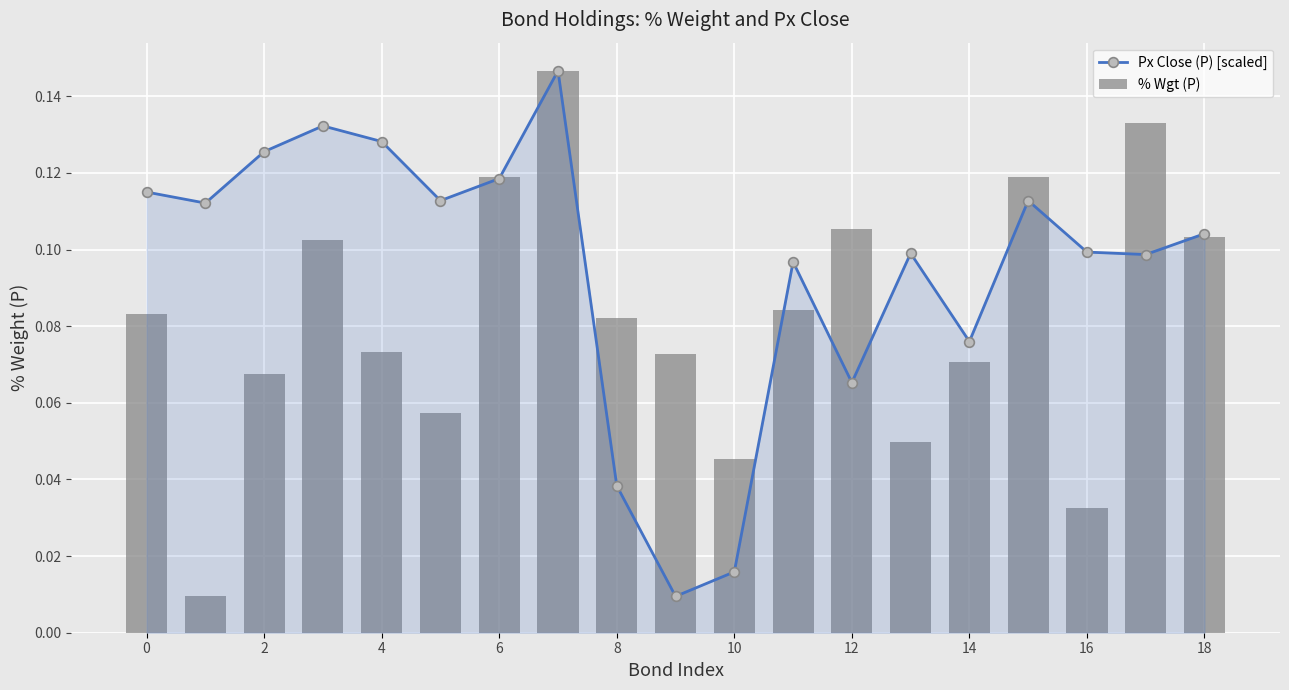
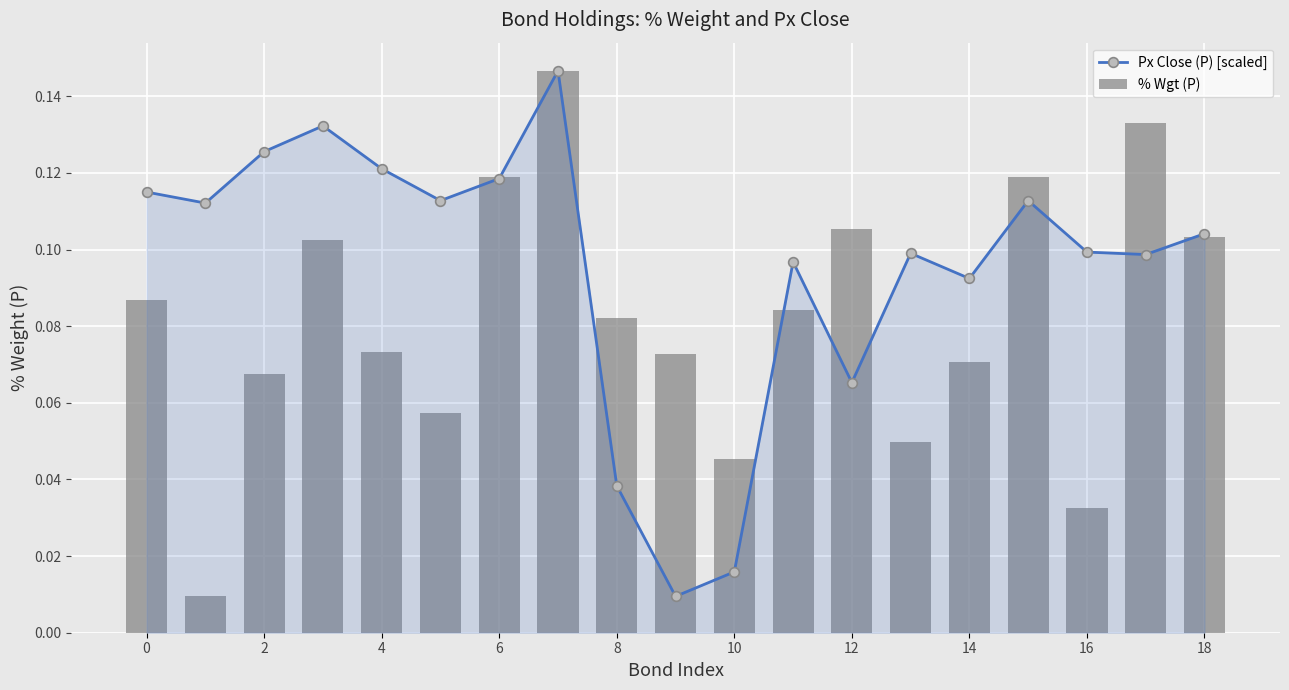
  {
    "% Wgt (P)": {
-     "0": 0.083,
+     "0": 0.087,
      "2": 0.068,
      "4": 0.073,
      "6": 0.119,
      "8": 0.082,
      "10": 0.045,
      "12": 0.105,
      "14": 0.071,
      "16": 0.032,
      "18": 0.103
    },
    "Px Close (P) [scaled]": {
      "0": 0.115,
      "2": 0.126,
-     "4": 0.128,
+     "4": 0.121,
      "6": 0.119,
      "8": 0.038,
      "10": 0.016,
      "12": 0.065,
-     "14": 0.076,
+     "14": 0.092,
      "16": 0.099,
      "18": 0.104
    }
  }
